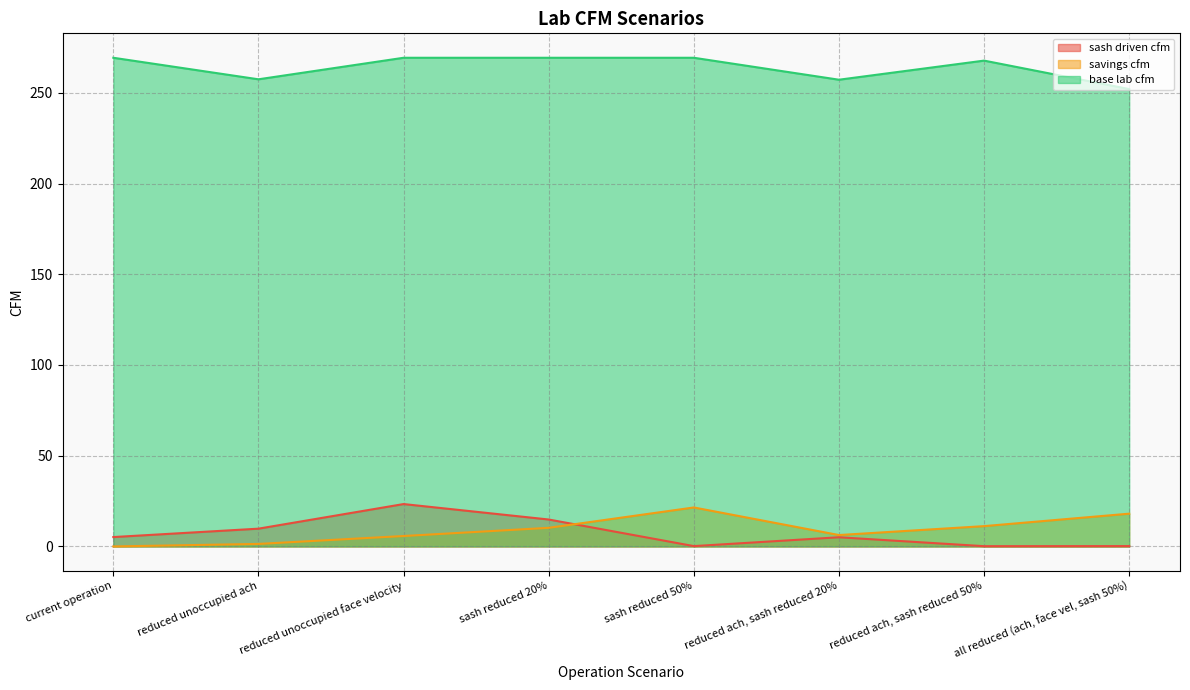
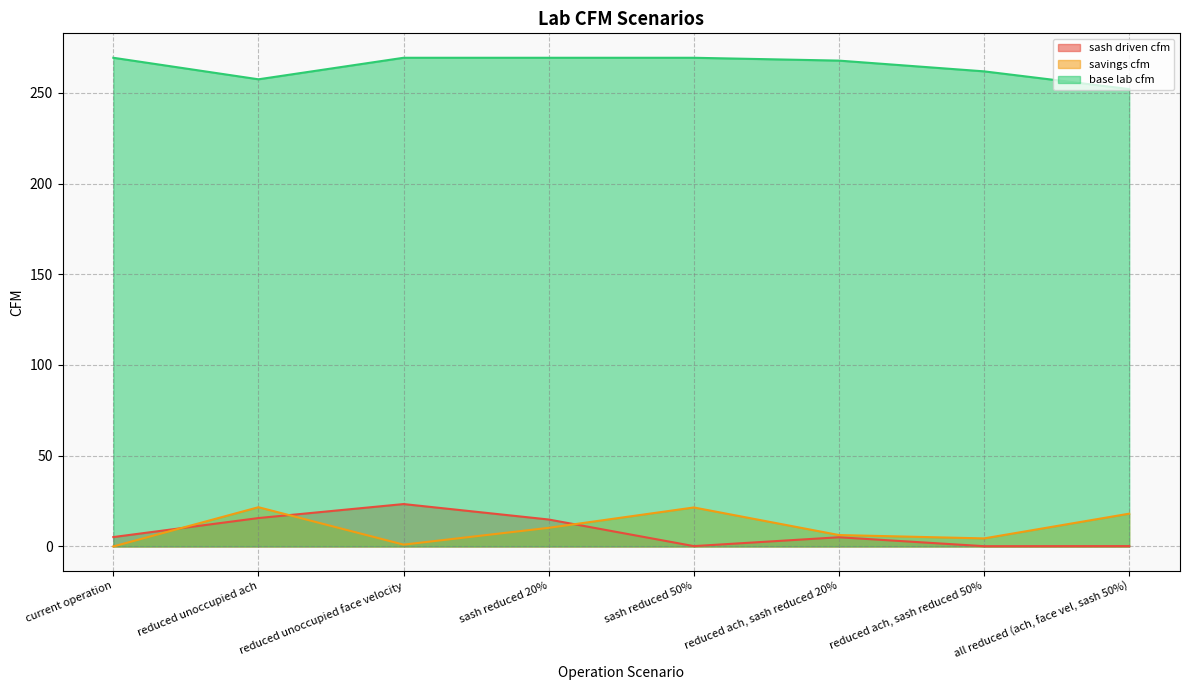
  {
    "sash driven cfm": {
      "current operation": 5,
-     "reduced unoccupied ach": 10,
+     "reduced unoccupied ach": 16,
      "reduced unoccupied face velocity": 23,
      "sash reduced 20%": 15,
      "sash reduced 50%": 0,
      "reduced ach, sash reduced 50%": 0,
      "all reduced (ach, face vel, sash 50%)": 0
    },
    "savings cfm": {
      "current operation": 0,
-     "reduced unoccupied ach": 1,
-     "reduced unoccupied face velocity": 6,
+     "reduced unoccupied ach": 22,
+     "reduced unoccupied face velocity": 1,
      "sash reduced 20%": 10,
      "sash reduced 50%": 21,
-     "reduced ach, sash reduced 50%": 11,
+     "reduced ach, sash reduced 50%": 4,
      "all reduced (ach, face vel, sash 50%)": 18
    },
    "base lab cfm": {
      "current operation": 269,
      "reduced unoccupied ach": 257,
      "reduced unoccupied face velocity": 269,
      "sash reduced 20%": 269,
      "sash reduced 50%": 269,
-     "reduced ach, sash reduced 20%": 257,
-     "reduced ach, sash reduced 50%": 268
+     "reduced ach, sash reduced 20%": 268,
+     "reduced ach, sash reduced 50%": 262
    }
  }
